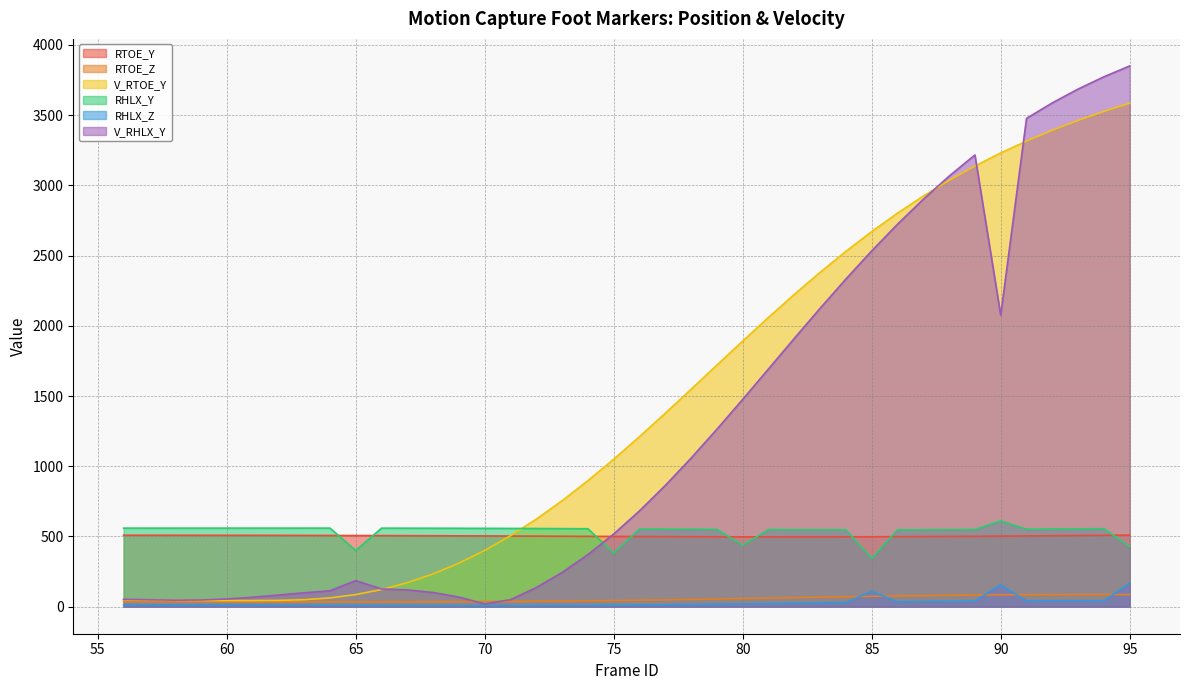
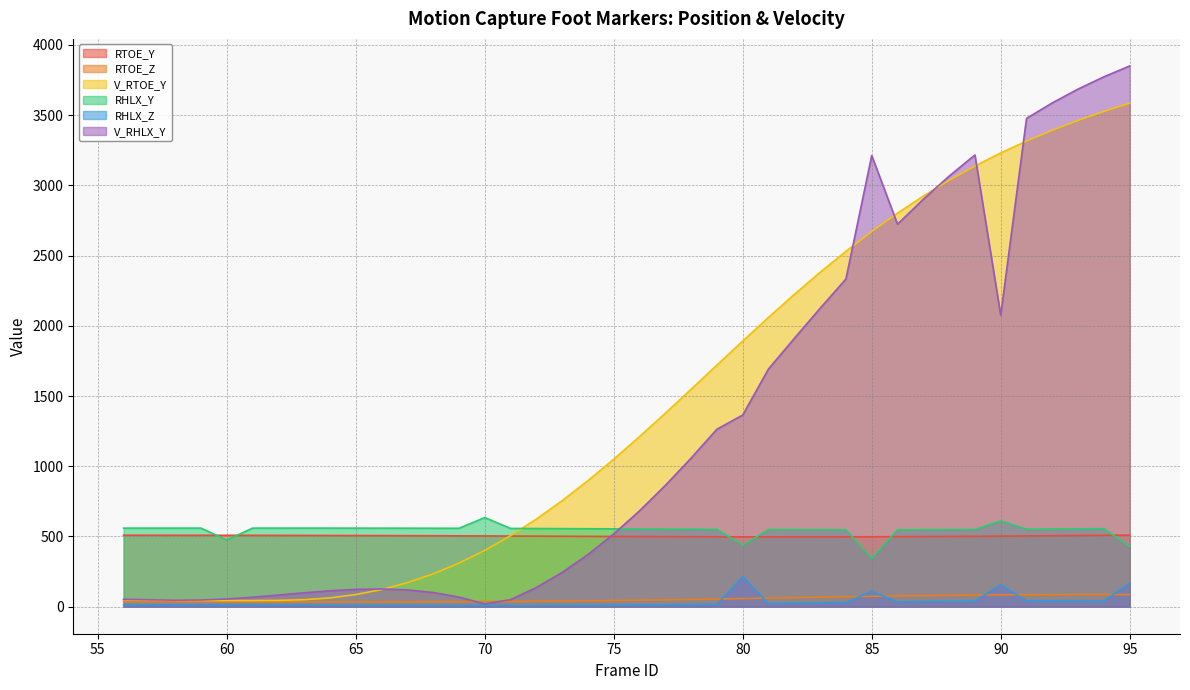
  {
    "RHLX_Y": {
-     "60": 560,
-     "65": 400,
-     "70": 560,
-     "75": 380,
+     "60": 470,
+     "65": 560,
+     "70": 630,
+     "75": 550,
      "80": 440,
      "85": 340,
      "90": 610,
      "95": 430
    },
    "RHLX_Z": {
      "60": 10,
      "65": 10,
      "75": 10,
-     "80": 20,
+     "80": 210,
      "85": 110,
      "90": 160,
      "95": 170
    },
    "V_RHLX_Y": {
-     "65": 190,
-     "80": 1480,
-     "85": 2530,
+     "65": 120,
+     "80": 1360,
+     "85": 3210,
      "90": 2080,
      "95": 3850
    }
  }
